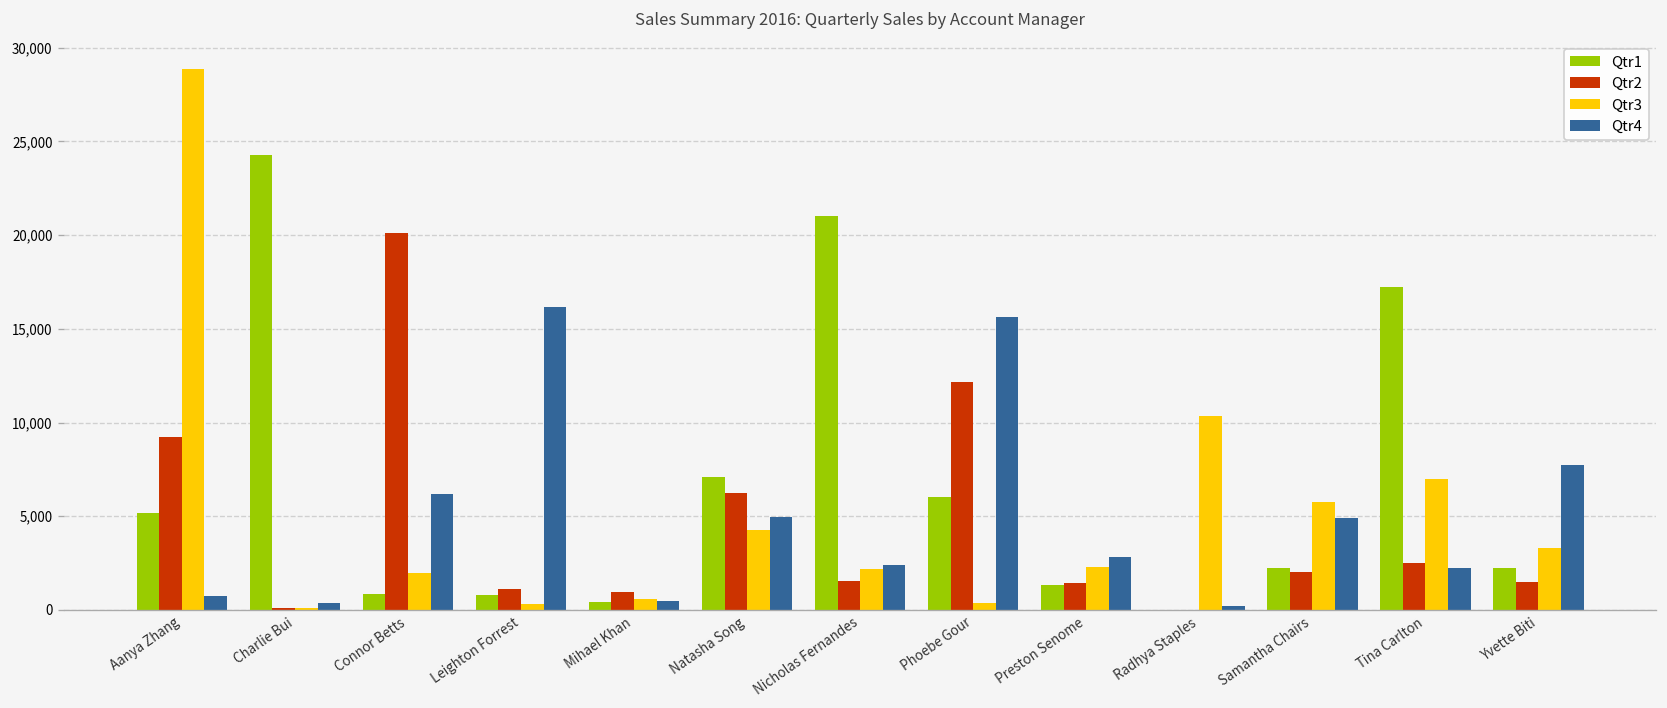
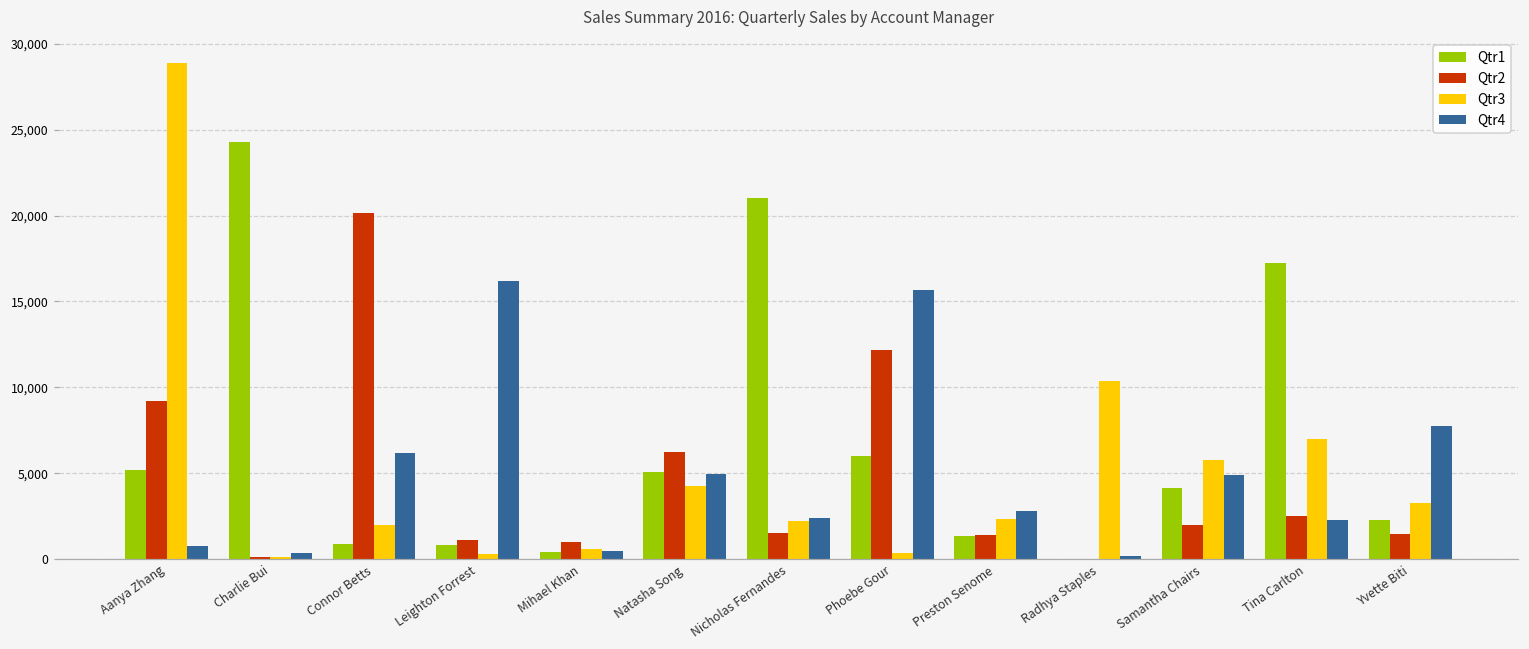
  {
    "Qtr1": {
      "Aanya Zhang": "5,200",
      "Charlie Bui": "24,300",
      "Connor Betts": "900",
      "Leighton Forrest": "800",
      "Mihael Khan": "400",
-     "Natasha Song": "7,100",
+     "Natasha Song": "5,100",
      "Nicholas Fernandes": "21,000",
      "Phoebe Gour": "6,000",
      "Preston Senome": "1,300",
      "Radhya Staples": "0",
-     "Samantha Chairs": "2,200",
+     "Samantha Chairs": "4,100",
      "Tina Carlton": "17,200",
      "Yvette Biti": "2,300"
    },
    "Qtr2": {
      "Aanya Zhang": "9,200",
      "Connor Betts": "20,100",
      "Leighton Forrest": "1,100",
      "Mihael Khan": "1,000",
      "Natasha Song": "6,300",
      "Nicholas Fernandes": "1,500",
      "Phoebe Gour": "12,200",
      "Preston Senome": "1,400",
      "Samantha Chairs": "2,000",
      "Tina Carlton": "2,500",
      "Yvette Biti": "1,500"
    },
    "Qtr3": {
      "Aanya Zhang": "28,900",
      "Connor Betts": "2,000",
      "Leighton Forrest": "300",
      "Mihael Khan": "600",
      "Natasha Song": "4,300",
      "Nicholas Fernandes": "2,200",
      "Phoebe Gour": "400",
      "Preston Senome": "2,300",
      "Radhya Staples": "10,400",
      "Samantha Chairs": "5,800",
      "Tina Carlton": "7,000",
      "Yvette Biti": "3,300"
    },
    "Qtr4": {
      "Aanya Zhang": "700",
      "Charlie Bui": "400",
      "Connor Betts": "6,200",
      "Leighton Forrest": "16,200",
      "Mihael Khan": "500",
      "Natasha Song": "5,000",
      "Nicholas Fernandes": "2,400",
      "Phoebe Gour": "15,700",
      "Preston Senome": "2,800",
      "Radhya Staples": "200",
      "Samantha Chairs": "4,900",
      "Tina Carlton": "2,300",
      "Yvette Biti": "7,700"
    }
  }
